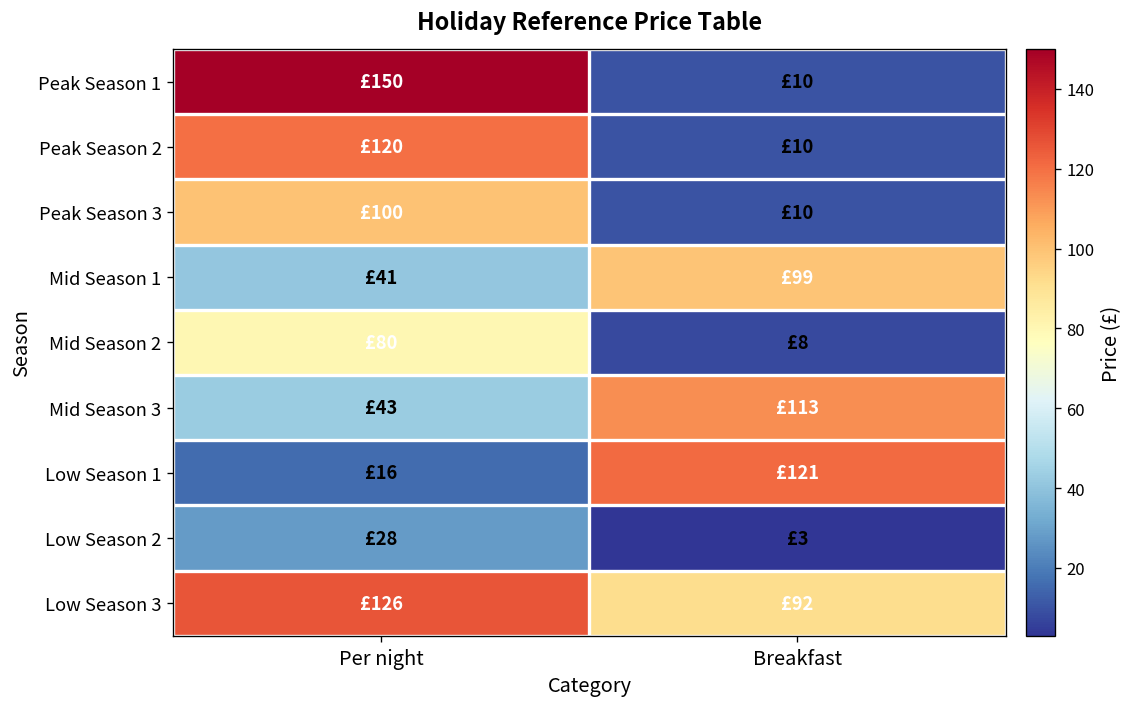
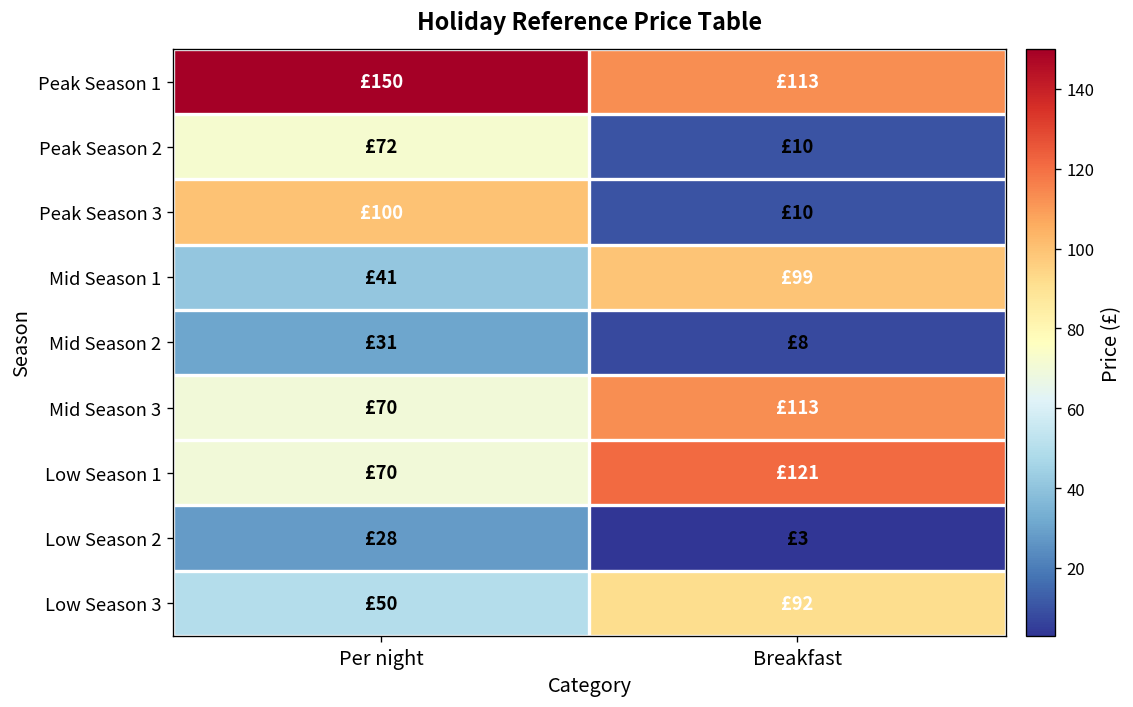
  {
    "Peak Season 1": {
      "Per night": "£150",
-     "Breakfast": "£10"
+     "Breakfast": "£113"
    },
    "Peak Season 2": {
-     "Per night": "£120",
+     "Per night": "£72",
      "Breakfast": "£10"
    },
    "Peak Season 3": {
      "Per night": "£100",
      "Breakfast": "£10"
    },
    "Mid Season 1": {
      "Per night": "£41",
      "Breakfast": "£99"
    },
    "Mid Season 2": {
-     "Per night": "£80",
+     "Per night": "£31",
      "Breakfast": "£8"
    },
    "Mid Season 3": {
-     "Per night": "£43",
+     "Per night": "£70",
      "Breakfast": "£113"
    },
    "Low Season 1": {
-     "Per night": "£16",
+     "Per night": "£70",
      "Breakfast": "£121"
    },
    "Low Season 2": {
      "Per night": "£28",
      "Breakfast": "£3"
    },
    "Low Season 3": {
-     "Per night": "£126",
+     "Per night": "£50",
      "Breakfast": "£92"
    }
  }
